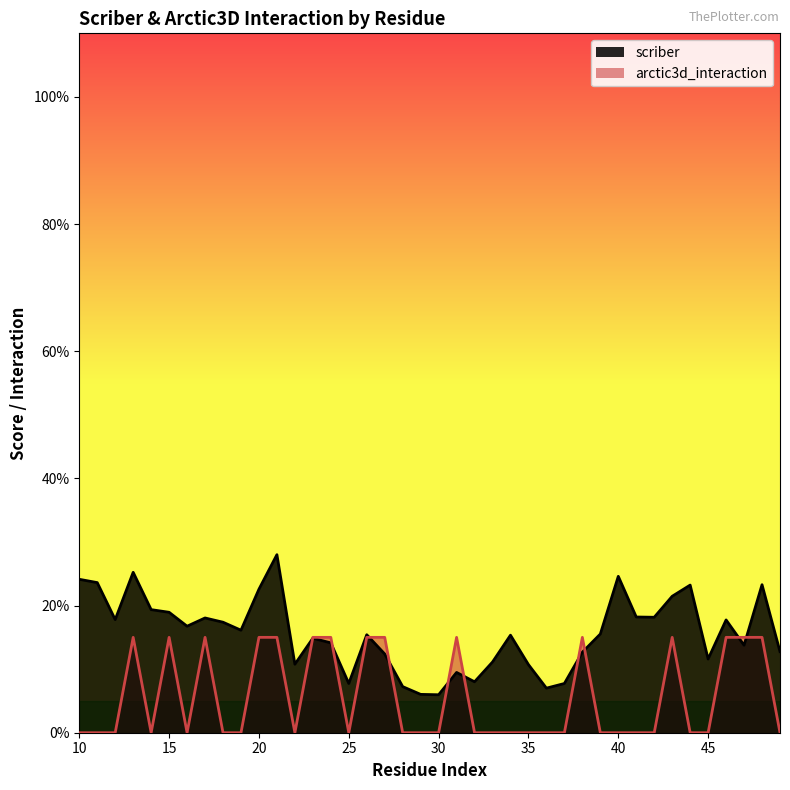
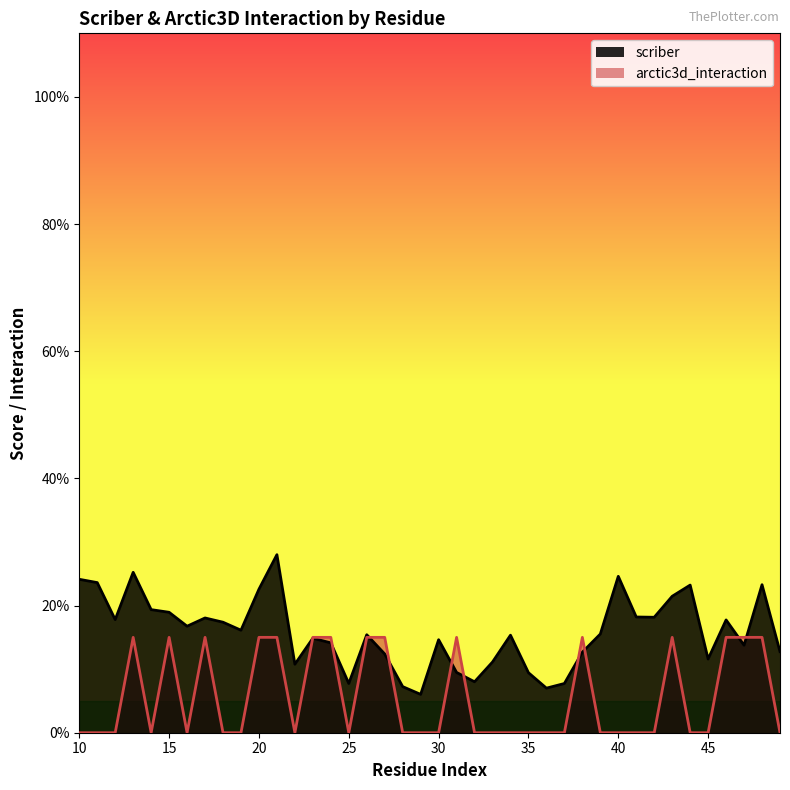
  {
    "scriber": {
      "10": "24%",
      "15": "19%",
      "20": "23%",
      "25": "8%",
-     "30": "6%",
-     "35": "11%",
+     "30": "15%",
+     "35": "9%",
      "40": "25%",
      "45": "12%"
    },
    "arctic3d_interaction": {
      "15": "15%",
      "20": "15%"
    }
  }
